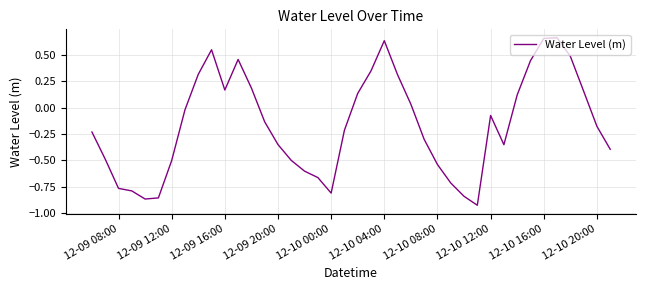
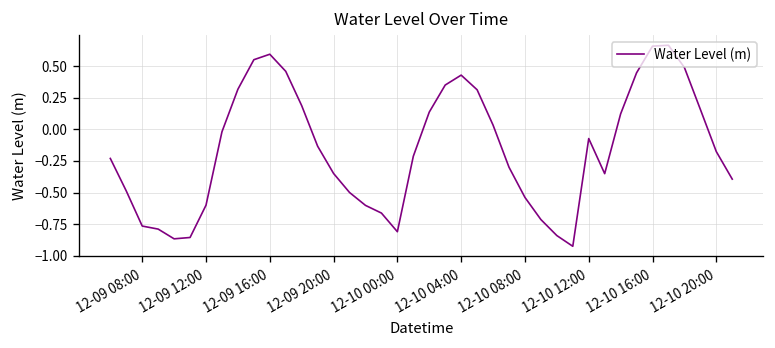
  {
    "12-09 08:00": -0.76,
-   "12-09 12:00": -0.50,
-   "12-09 16:00": 0.17,
+   "12-09 12:00": -0.60,
+   "12-09 16:00": 0.59,
    "12-09 20:00": -0.35,
    "12-10 00:00": -0.81,
-   "12-10 04:00": 0.64,
+   "12-10 04:00": 0.43,
    "12-10 08:00": -0.54,
    "12-10 12:00": -0.07,
    "12-10 20:00": -0.18
  }
